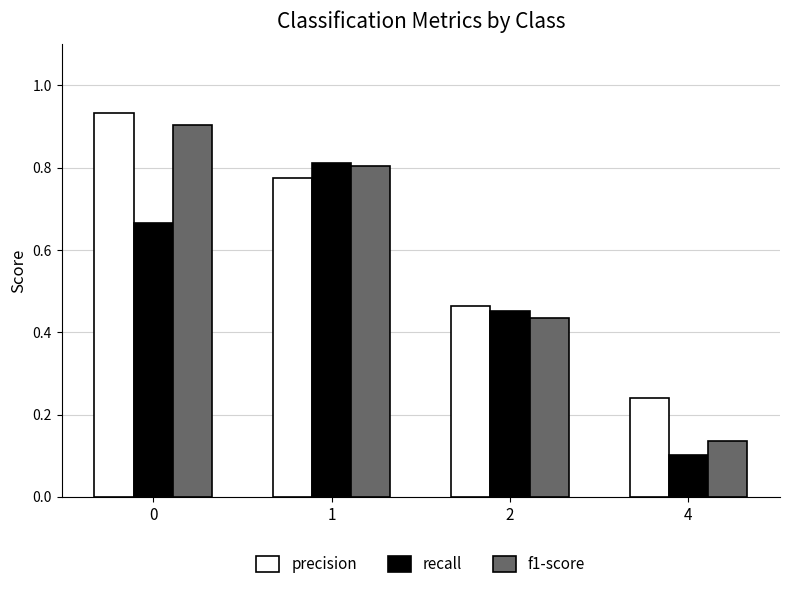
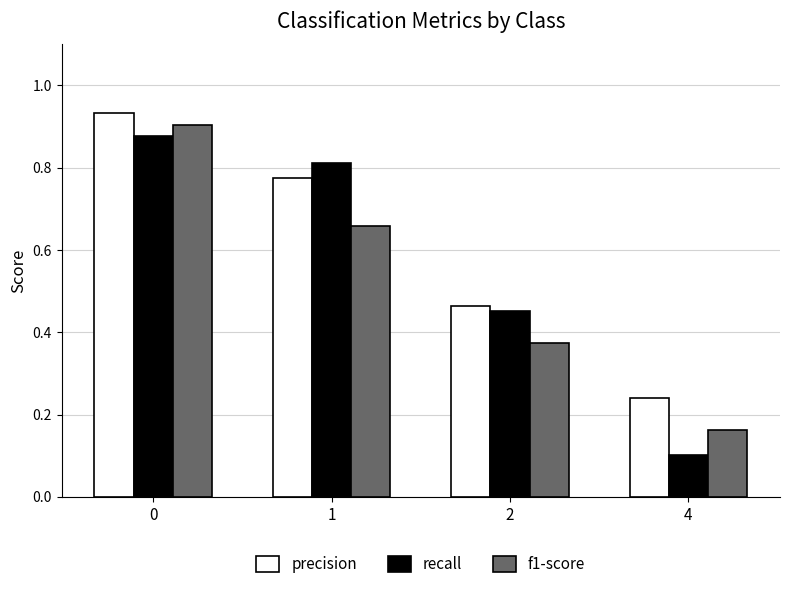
  {
    "precision": {
      "0": 0.93,
      "1": 0.77,
      "2": 0.46,
      "4": 0.24
    },
    "recall": {
-     "0": 0.67,
+     "0": 0.88,
      "1": 0.81,
      "2": 0.45,
      "4": 0.10
    },
    "f1-score": {
      "0": 0.90,
-     "1": 0.80,
-     "2": 0.43,
-     "4": 0.14
+     "1": 0.66,
+     "2": 0.37,
+     "4": 0.16
    }
  }
